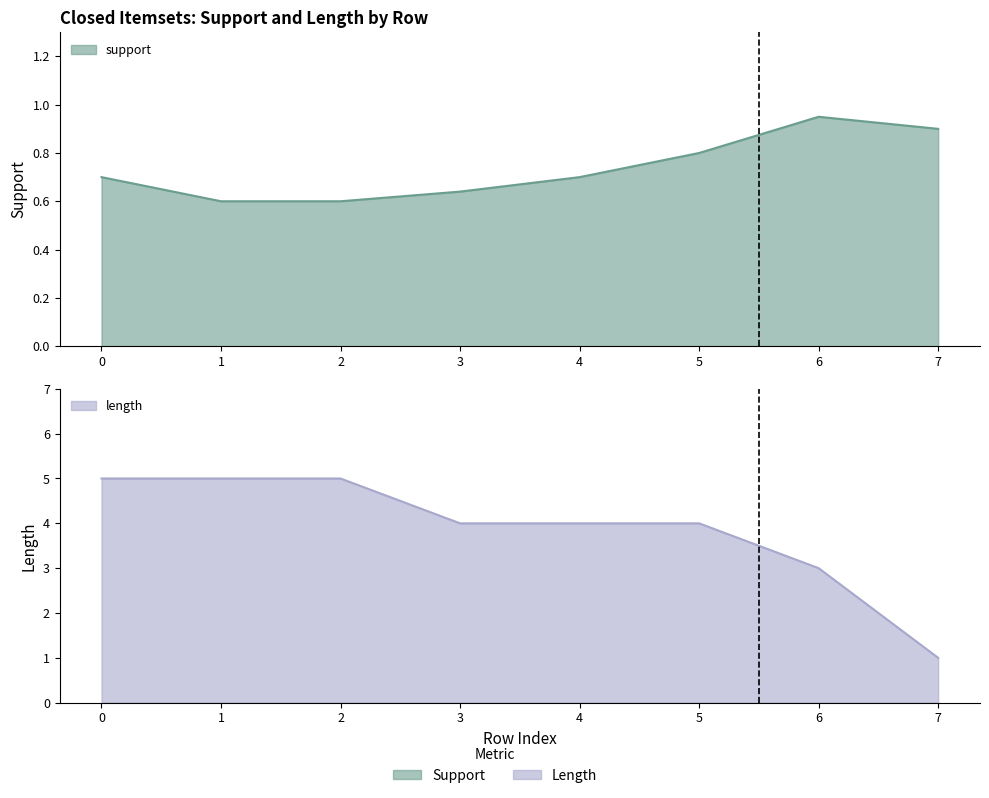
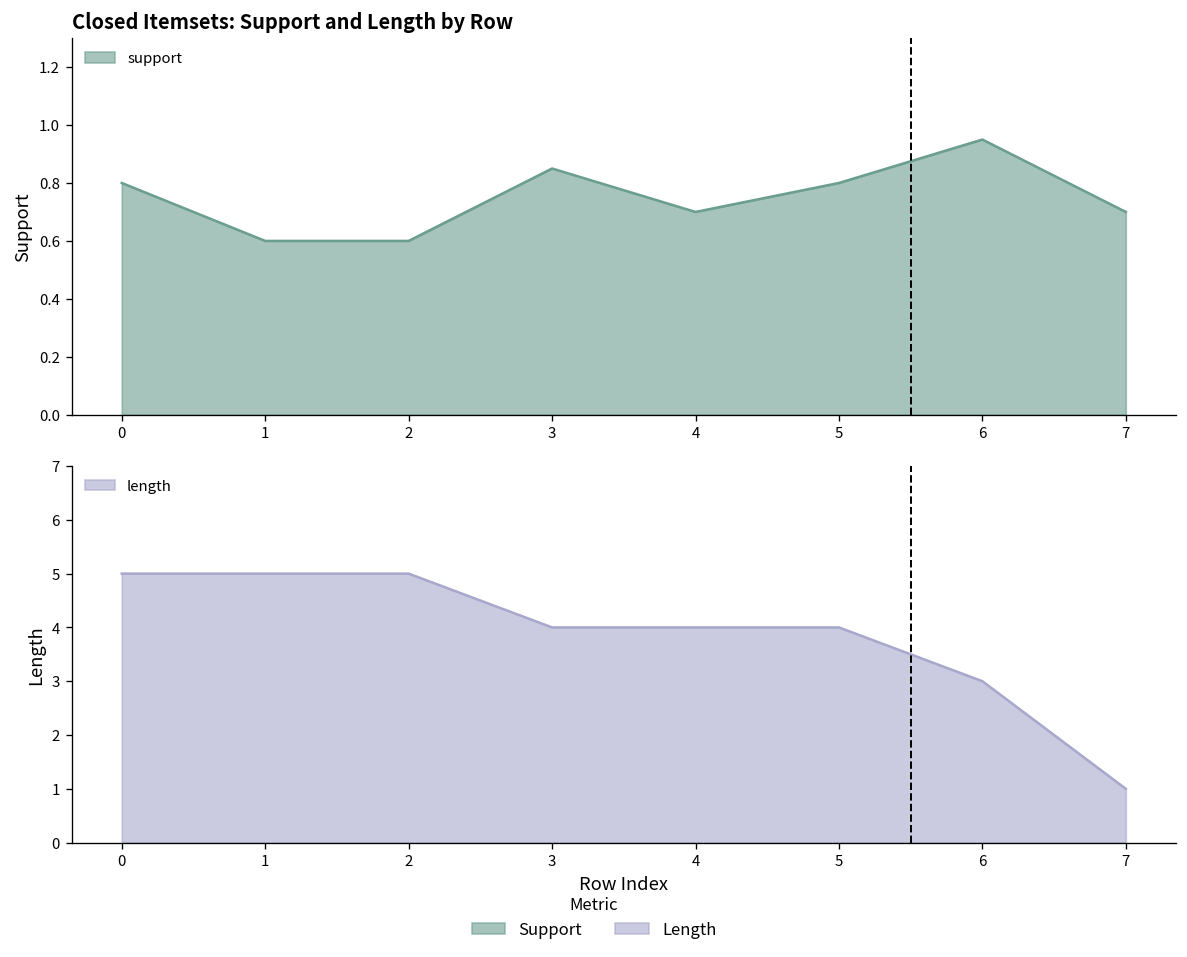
  {
    "Closed Itemsets: Support and Length by Row": {
-     "0": 0.7,
+     "0": 0.8,
      "1": 0.60,
      "2": 0.60,
-     "3": 0.64,
+     "3": 0.85,
      "4": 0.70,
      "5": 0.80,
      "6": 0.95,
-     "7": 0.9
+     "7": 0.7
    }
  }
